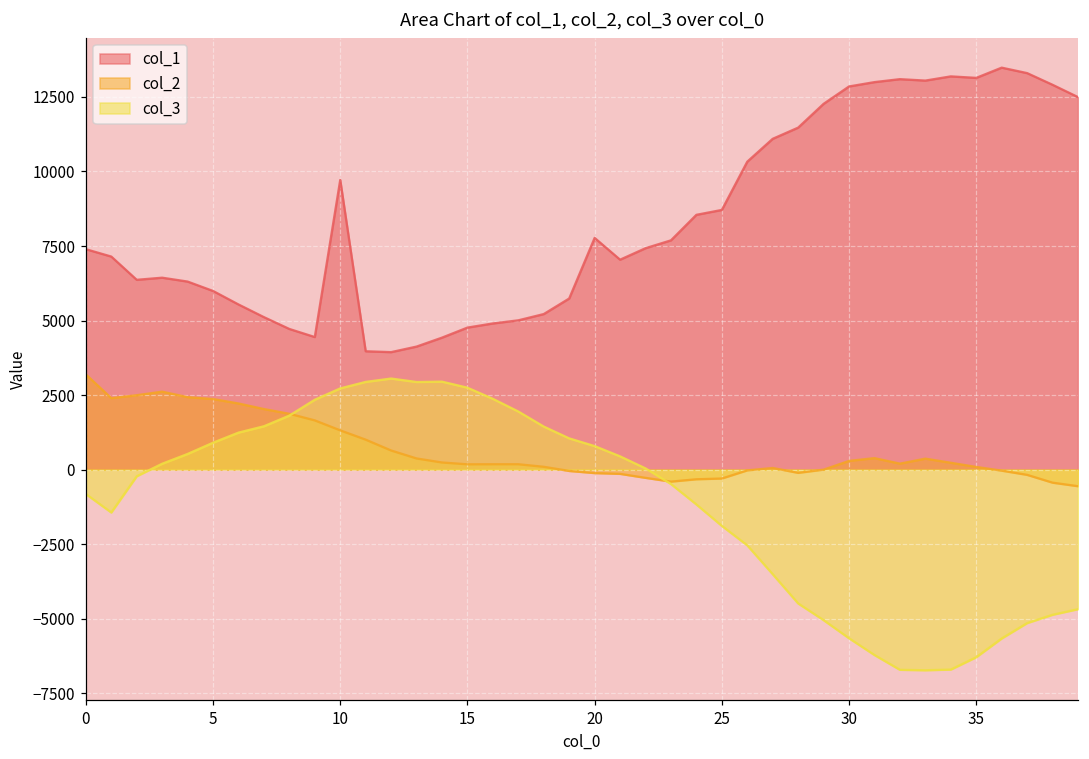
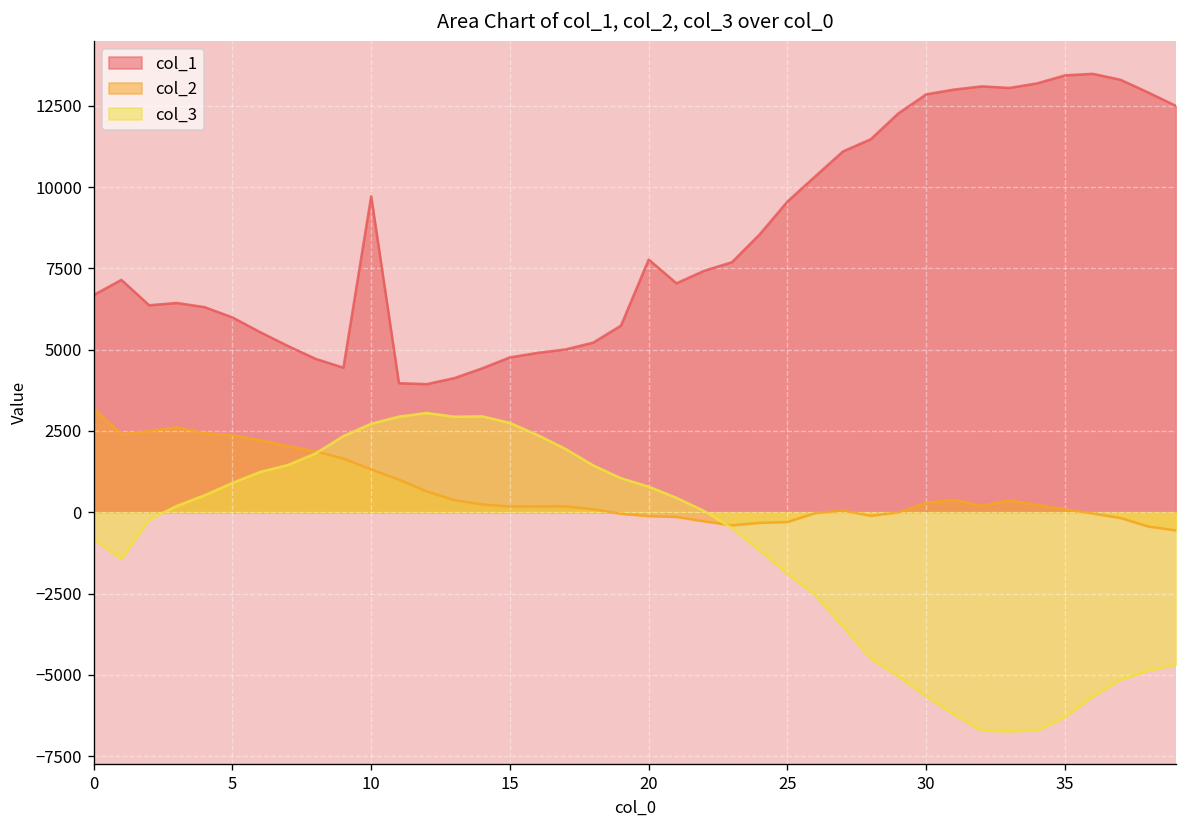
  {
    "col_1": {
-     "0": 7400,
+     "0": 6700,
      "5": 6000,
      "10": 9700,
      "15": 4800,
      "20": 7800,
-     "25": 8700,
+     "25": 9600,
      "30": 12900,
-     "35": 13100
+     "35": 13400
    }
  }
